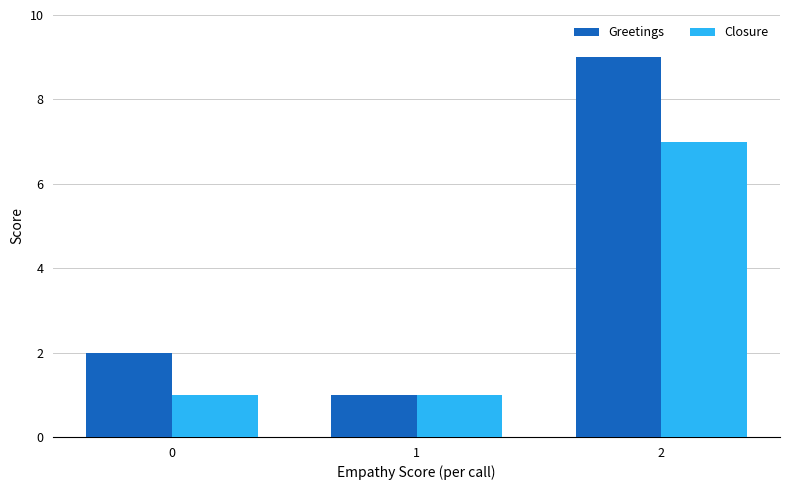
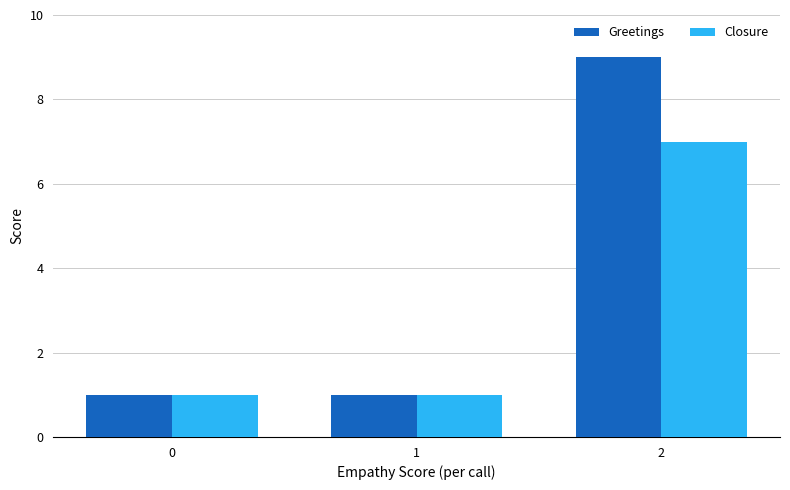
  {
    "Greetings": {
-     "0": 2,
+     "0": 1,
      "1": 1,
      "2": 9
    },
    "Closure": {
      "0": 1,
      "1": 1,
      "2": 7
    }
  }
